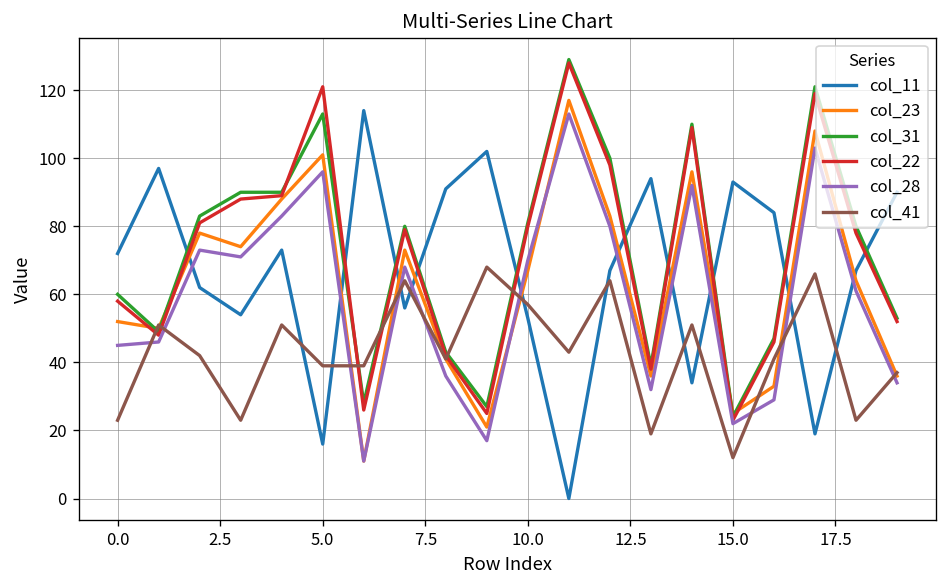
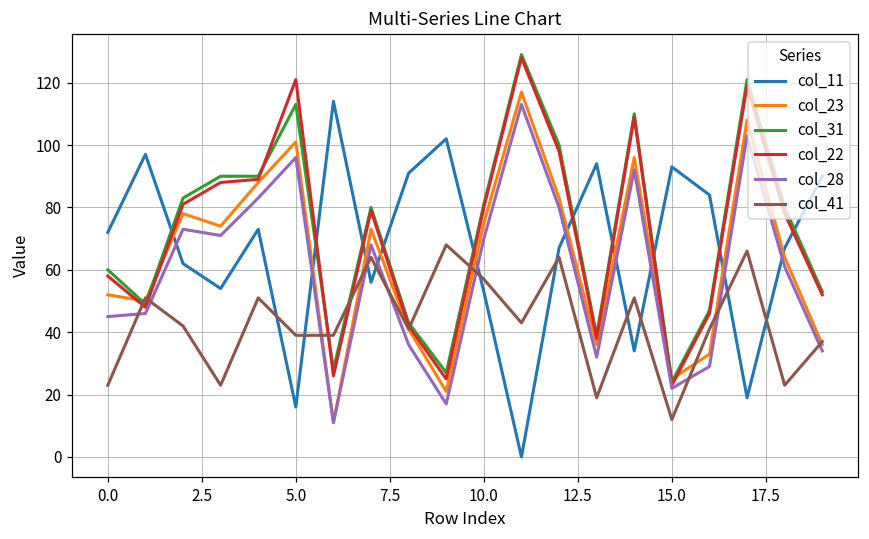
  {
    "col_11": {
      "0.0": 72,
      "5.0": 16,
      "10.0": 53,
      "15.0": 93
    },
    "col_23": {
      "0.0": 52,
      "5.0": 101,
-     "10.0": 67,
+     "10.0": 75,
      "15.0": 25
    },
    "col_31": {
      "0.0": 60,
      "5.0": 113,
      "10.0": 81,
      "15.0": 24
    },
    "col_22": {
      "0.0": 58,
      "5.0": 121,
      "10.0": 80,
      "15.0": 23
    },
    "col_28": {
      "0.0": 45,
      "5.0": 96,
      "10.0": 70,
      "15.0": 22
    },
    "col_41": {
      "0.0": 23,
      "5.0": 39,
      "10.0": 57,
      "15.0": 12
    }
  }
